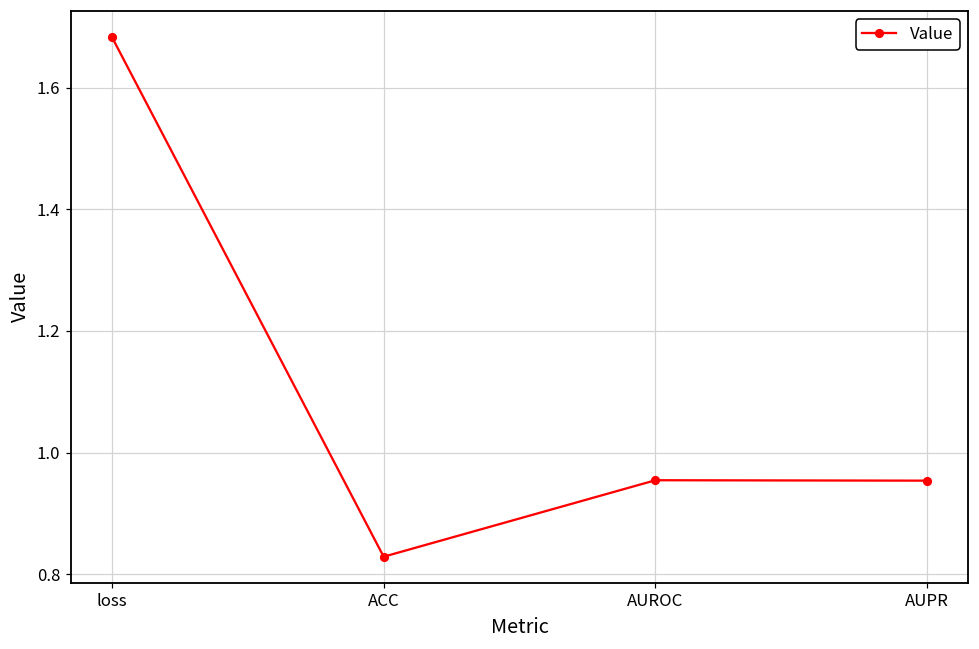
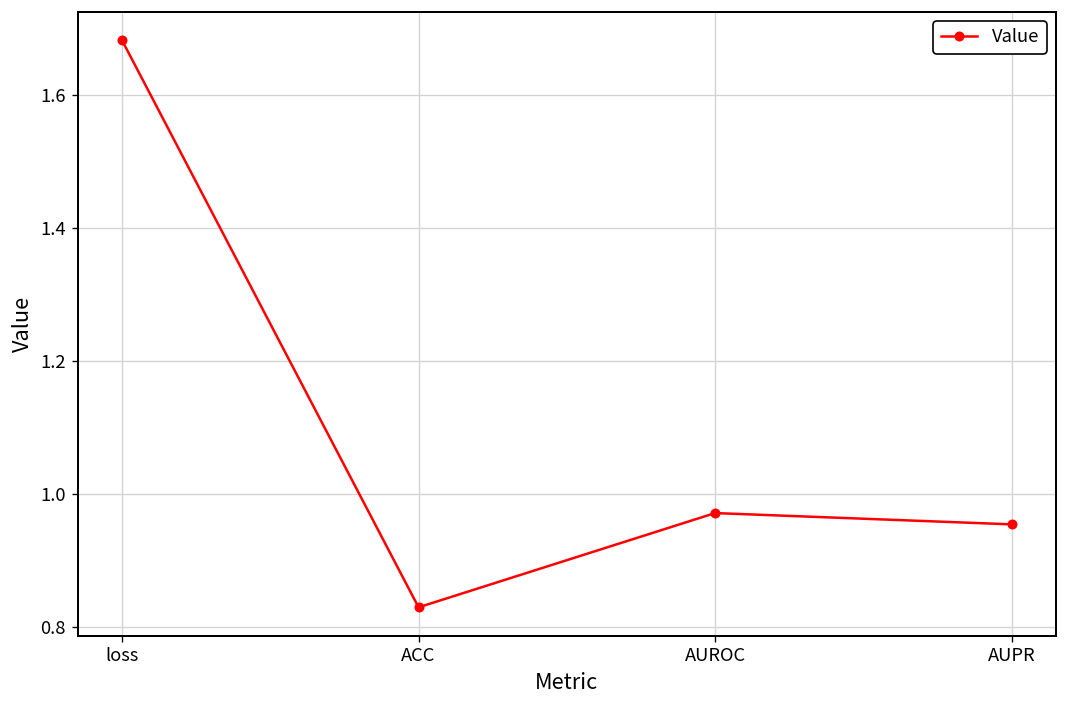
  {
    "loss": 1.68,
    "ACC": 0.83,
-   "AUROC": 0.95,
+   "AUROC": 0.97,
    "AUPR": 0.95
  }
